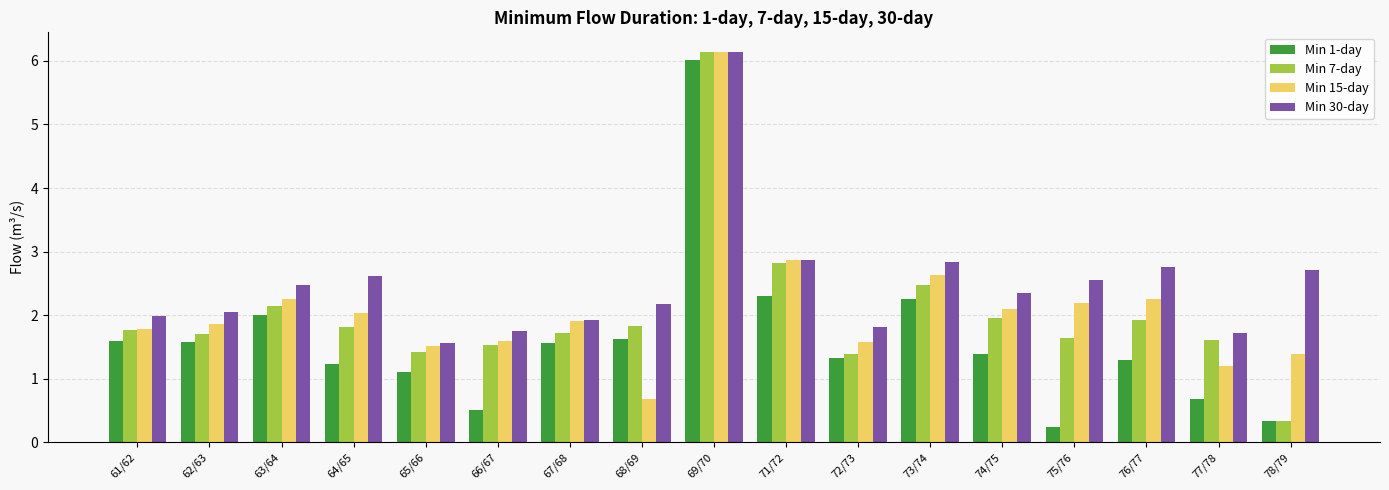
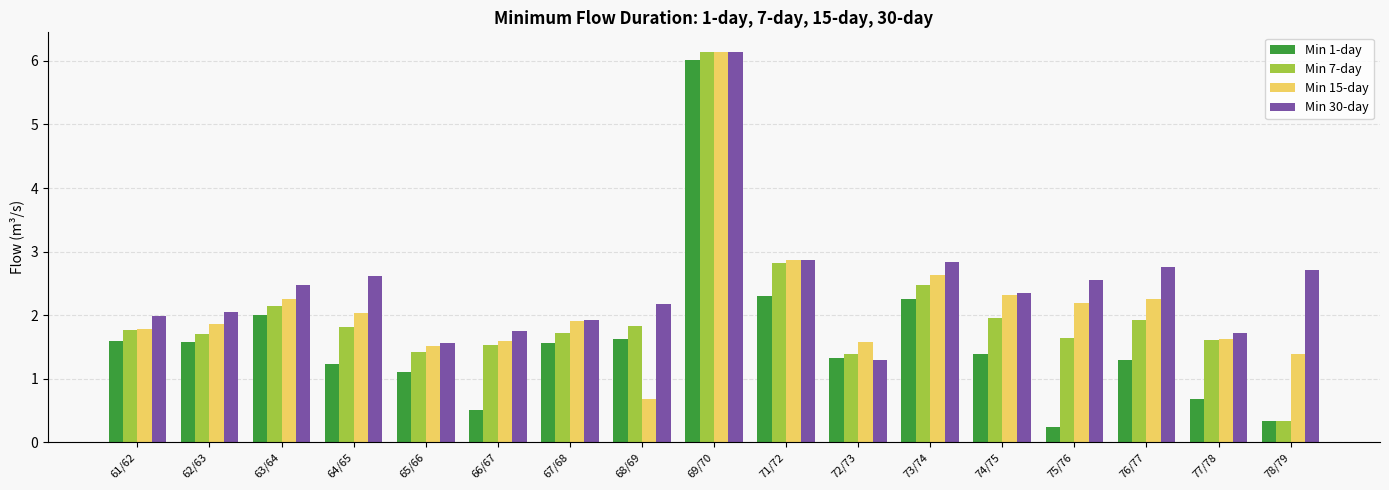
  {
    "Min 1-day": {
      "61/62": 1.6,
      "62/63": 1.6,
      "63/64": 2.0,
      "64/65": 1.2,
      "65/66": 1.1,
      "66/67": 0.5,
      "67/68": 1.6,
      "68/69": 1.6,
      "69/70": 6.0,
      "71/72": 2.3,
      "72/73": 1.3,
      "73/74": 2.3,
      "74/75": 1.4,
      "75/76": 0.2,
      "76/77": 1.3,
      "77/78": 0.7,
      "78/79": 0.3
    },
    "Min 7-day": {
      "61/62": 1.8,
      "62/63": 1.7,
      "63/64": 2.1,
      "64/65": 1.8,
      "65/66": 1.4,
      "66/67": 1.5,
      "67/68": 1.7,
      "68/69": 1.8,
      "69/70": 6.1,
      "71/72": 2.8,
      "72/73": 1.4,
      "73/74": 2.5,
      "74/75": 2.0,
      "75/76": 1.6,
      "76/77": 1.9,
      "77/78": 1.6,
      "78/79": 0.3
    },
    "Min 15-day": {
      "61/62": 1.8,
      "62/63": 1.9,
      "63/64": 2.3,
      "64/65": 2.0,
      "65/66": 1.5,
      "66/67": 1.6,
      "67/68": 1.9,
      "68/69": 0.7,
      "69/70": 6.1,
      "71/72": 2.9,
      "72/73": 1.6,
      "73/74": 2.6,
-     "74/75": 2.1,
+     "74/75": 2.3,
      "75/76": 2.2,
      "76/77": 2.2,
-     "77/78": 1.2,
+     "77/78": 1.6,
      "78/79": 1.4
    },
    "Min 30-day": {
      "61/62": 2.0,
      "62/63": 2.0,
      "63/64": 2.5,
      "64/65": 2.6,
      "65/66": 1.6,
      "66/67": 1.7,
      "67/68": 1.9,
      "68/69": 2.2,
      "69/70": 6.1,
      "71/72": 2.9,
-     "72/73": 1.8,
+     "72/73": 1.3,
      "73/74": 2.8,
      "74/75": 2.3,
      "75/76": 2.5,
      "76/77": 2.8,
      "77/78": 1.7,
      "78/79": 2.7
    }
  }
